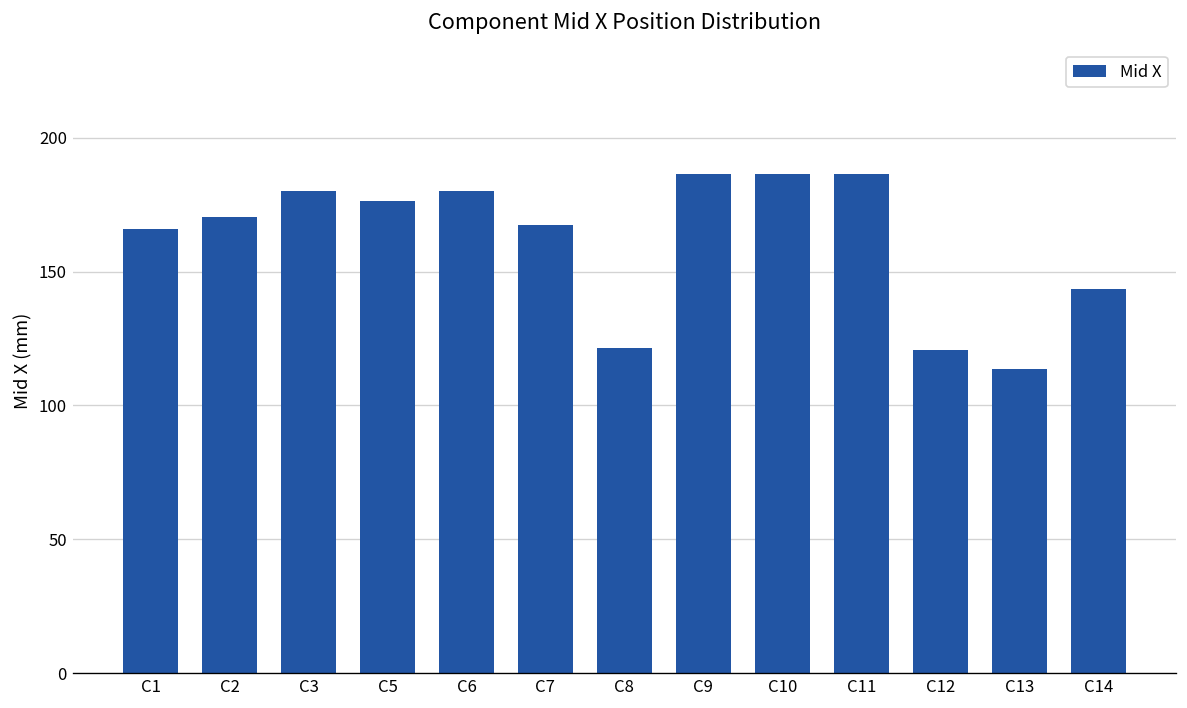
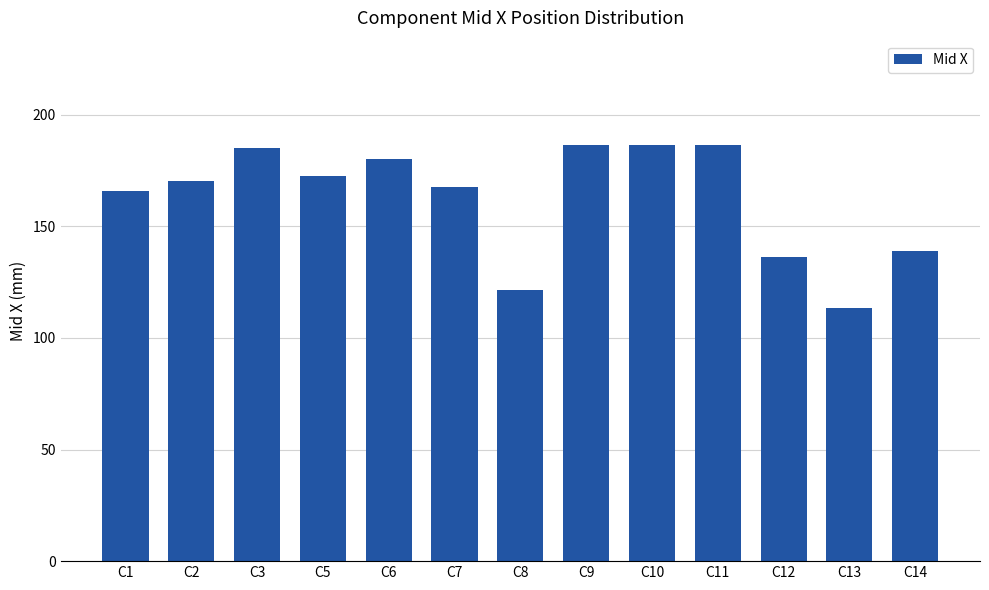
  {
    "C1": 166,
    "C2": 170,
-   "C3": 180,
-   "C5": 177,
+   "C3": 185,
+   "C5": 172,
    "C6": 180,
    "C7": 167,
    "C8": 121,
    "C9": 187,
    "C10": 187,
    "C11": 187,
-   "C12": 121,
+   "C12": 136,
    "C13": 114,
-   "C14": 144
+   "C14": 139
  }
